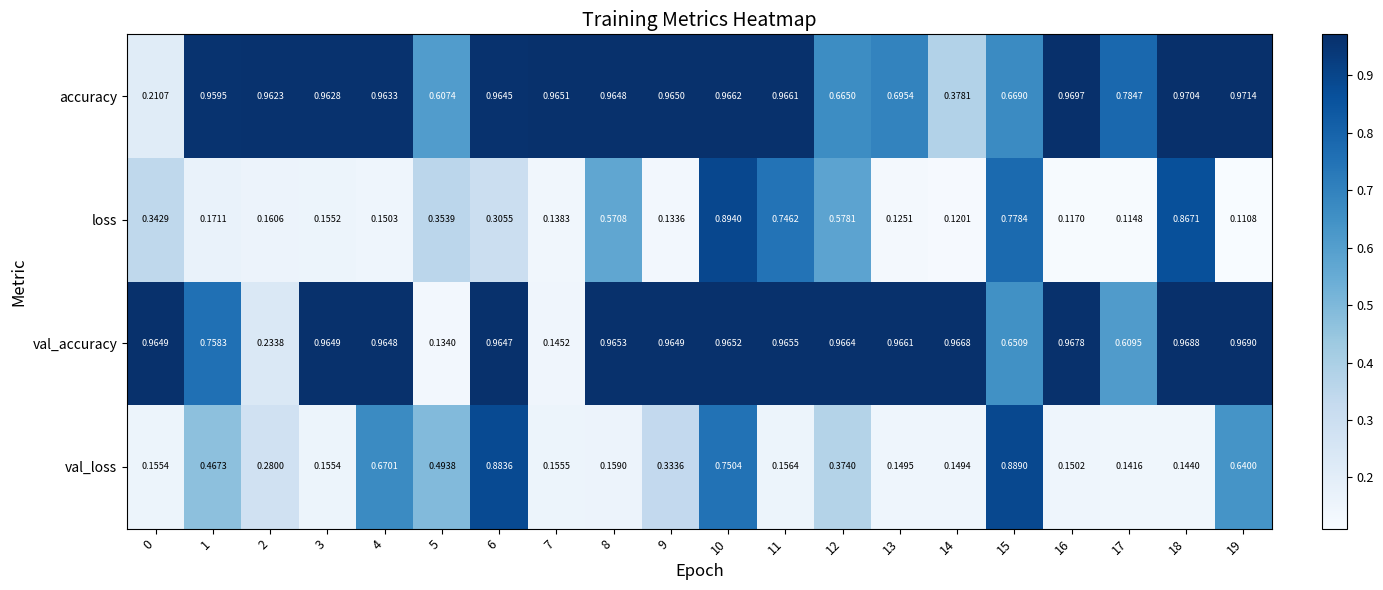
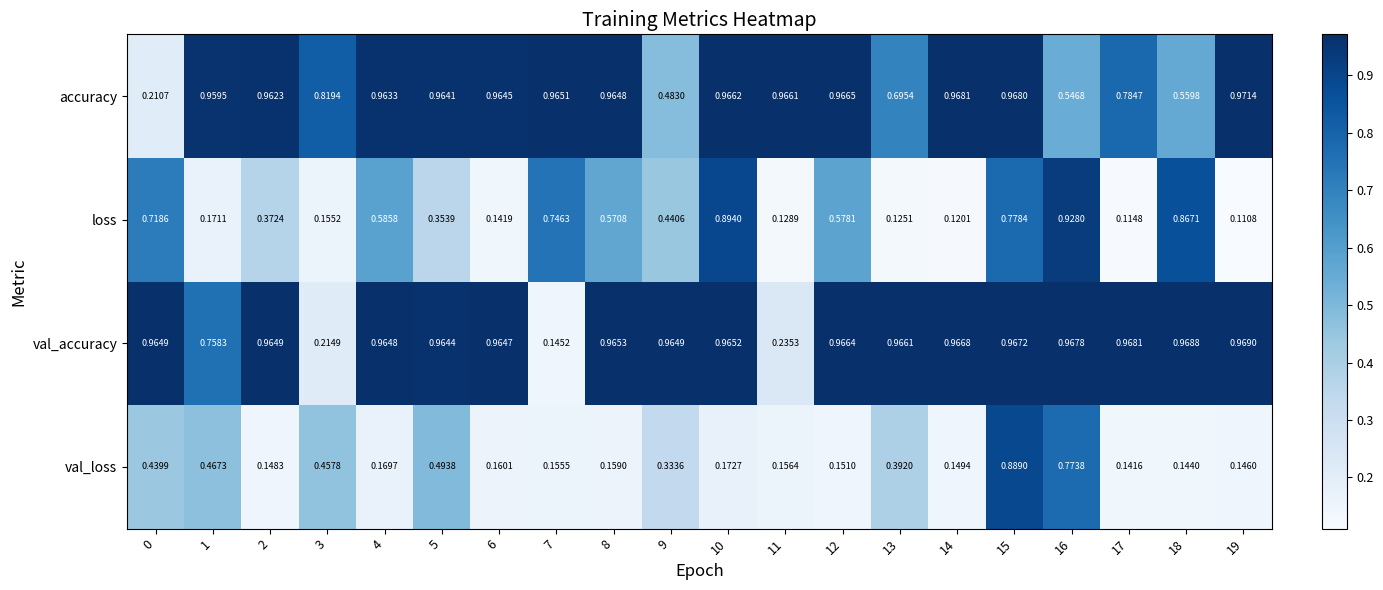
  {
    "accuracy": {
      "0": 0.2107,
      "1": 0.9595,
      "2": 0.9623,
-     "3": 0.9628,
+     "3": 0.8194,
      "4": 0.9633,
-     "5": 0.6074,
+     "5": 0.9641,
      "6": 0.9645,
      "7": 0.9651,
      "8": 0.9648,
-     "9": 0.9650,
+     "9": 0.4830,
      "10": 0.9662,
      "11": 0.9661,
-     "12": 0.6650,
+     "12": 0.9665,
      "13": 0.6954,
-     "14": 0.3781,
-     "15": 0.6690,
-     "16": 0.9697,
+     "14": 0.9681,
+     "15": 0.9680,
+     "16": 0.5468,
      "17": 0.7847,
-     "18": 0.9704,
+     "18": 0.5598,
      "19": 0.9714
    },
    "loss": {
-     "0": 0.3429,
+     "0": 0.7186,
      "1": 0.1711,
-     "2": 0.1606,
+     "2": 0.3724,
      "3": 0.1552,
-     "4": 0.1503,
+     "4": 0.5858,
      "5": 0.3539,
-     "6": 0.3055,
-     "7": 0.1383,
+     "6": 0.1419,
+     "7": 0.7463,
      "8": 0.5708,
-     "9": 0.1336,
+     "9": 0.4406,
      "10": 0.8940,
-     "11": 0.7462,
+     "11": 0.1289,
      "12": 0.5781,
      "13": 0.1251,
      "14": 0.1201,
      "15": 0.7784,
-     "16": 0.1170,
+     "16": 0.9280,
      "17": 0.1148,
      "18": 0.8671,
      "19": 0.1108
    },
    "val_accuracy": {
      "0": 0.9649,
      "1": 0.7583,
-     "2": 0.2338,
-     "3": 0.9649,
+     "2": 0.9649,
+     "3": 0.2149,
      "4": 0.9648,
-     "5": 0.1340,
+     "5": 0.9644,
      "6": 0.9647,
      "7": 0.1452,
      "8": 0.9653,
      "9": 0.9649,
      "10": 0.9652,
-     "11": 0.9655,
+     "11": 0.2353,
      "12": 0.9664,
      "13": 0.9661,
      "14": 0.9668,
-     "15": 0.6509,
+     "15": 0.9672,
      "16": 0.9678,
-     "17": 0.6095,
+     "17": 0.9681,
      "18": 0.9688,
      "19": 0.9690
    },
    "val_loss": {
-     "0": 0.1554,
+     "0": 0.4399,
      "1": 0.4673,
-     "2": 0.2800,
-     "3": 0.1554,
-     "4": 0.6701,
+     "2": 0.1483,
+     "3": 0.4578,
+     "4": 0.1697,
      "5": 0.4938,
-     "6": 0.8836,
+     "6": 0.1601,
      "7": 0.1555,
      "8": 0.1590,
      "9": 0.3336,
-     "10": 0.7504,
+     "10": 0.1727,
      "11": 0.1564,
-     "12": 0.3740,
-     "13": 0.1495,
+     "12": 0.1510,
+     "13": 0.3920,
      "14": 0.1494,
      "15": 0.8890,
-     "16": 0.1502,
+     "16": 0.7738,
      "17": 0.1416,
      "18": 0.1440,
-     "19": 0.6400
+     "19": 0.1460
    }
  }
